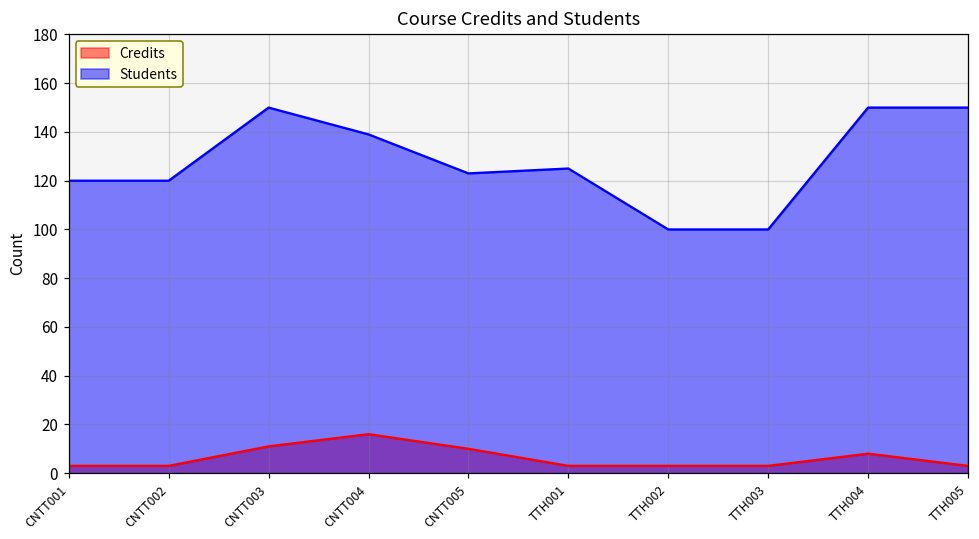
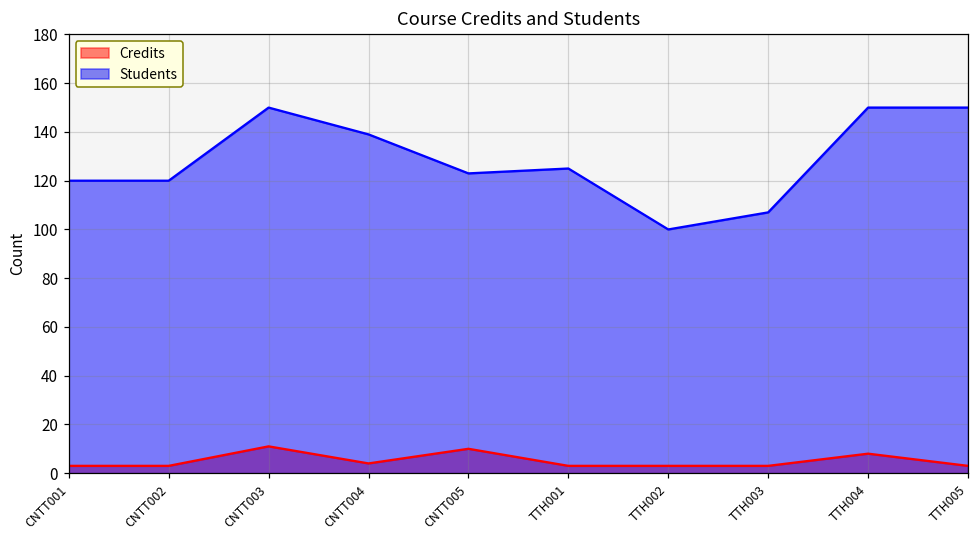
  {
    "Credits": {
      "CNTT001": 3,
      "CNTT002": 3,
      "CNTT003": 11,
-     "CNTT004": 16,
+     "CNTT004": 4,
      "CNTT005": 10,
      "TTH001": 3,
      "TTH002": 3,
      "TTH003": 3,
      "TTH004": 8,
      "TTH005": 3
    },
    "Students": {
      "CNTT001": 120,
      "CNTT002": 120,
      "CNTT003": 150,
      "CNTT004": 139,
      "CNTT005": 123,
      "TTH001": 125,
      "TTH002": 100,
-     "TTH003": 100,
+     "TTH003": 107,
      "TTH004": 150,
      "TTH005": 150
    }
  }
